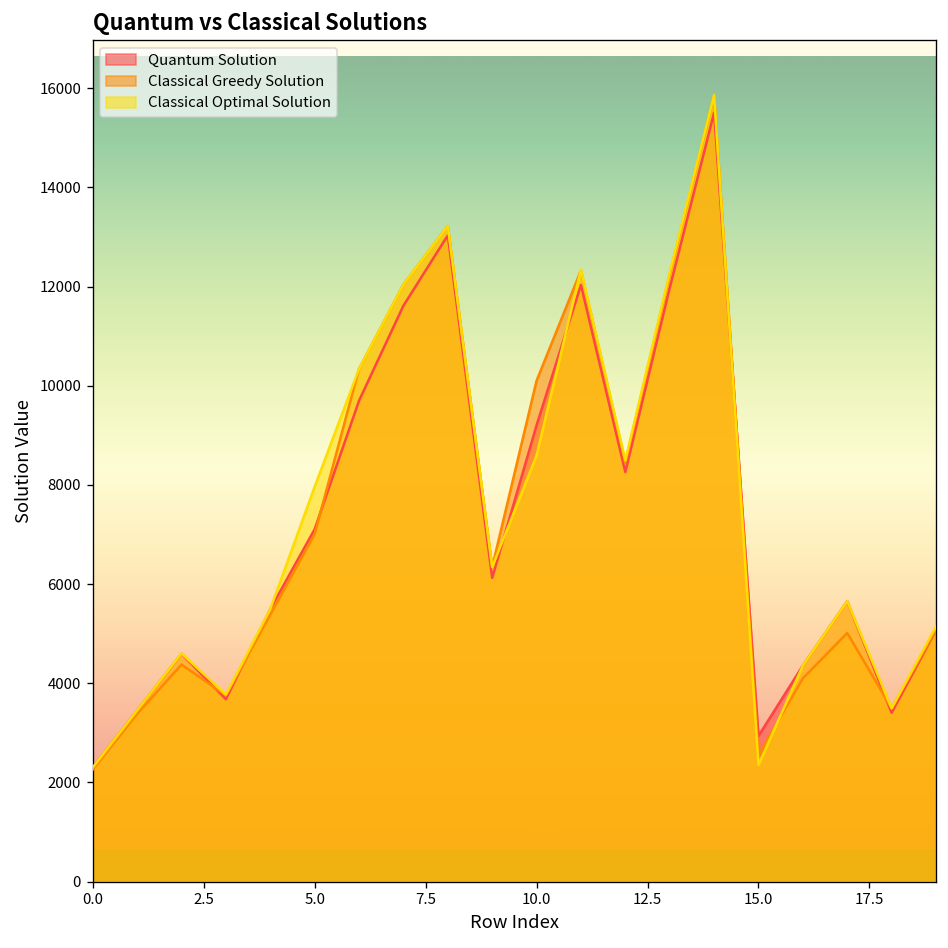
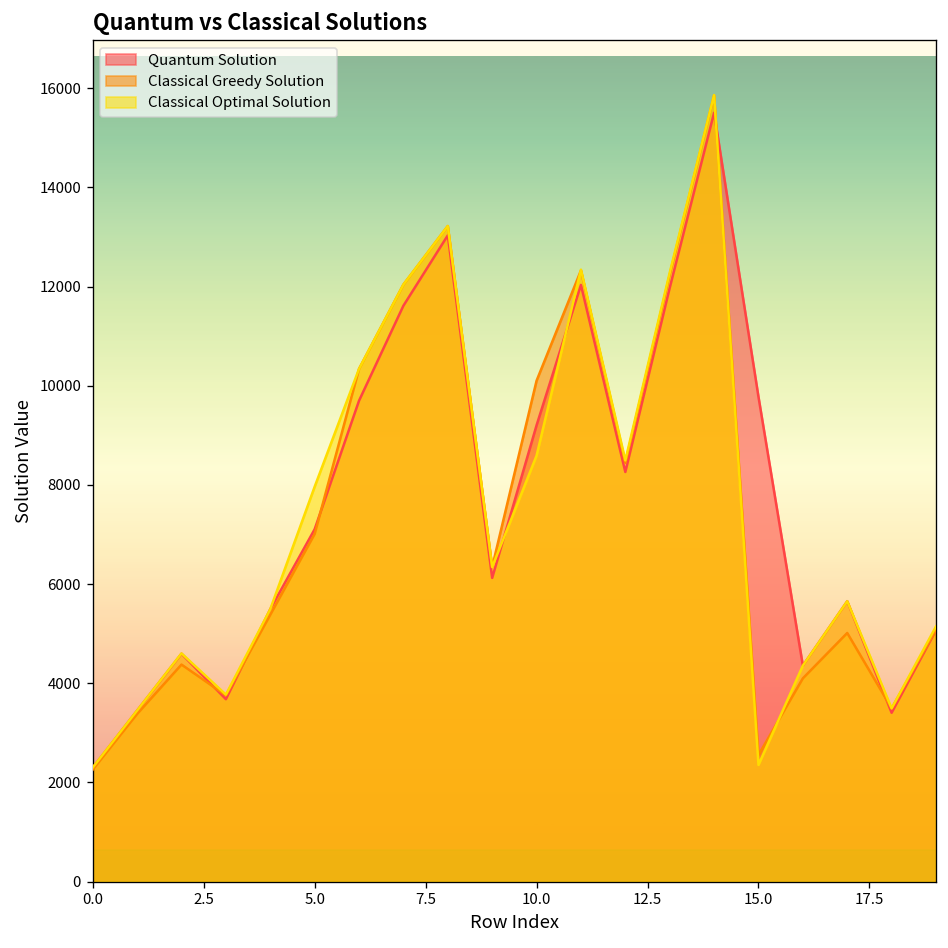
  {
    "Quantum Solution": {
      "5.0": 7100,
      "10.0": 9200,
-     "15.0": 2900
+     "15.0": 9800
    },
    "Classical Greedy Solution": {
      "5.0": 7000,
      "10.0": 10100,
      "15.0": 2600
    },
    "Classical Optimal Solution": {
      "5.0": 8000,
      "10.0": 8600,
      "15.0": 2400
    }
  }
